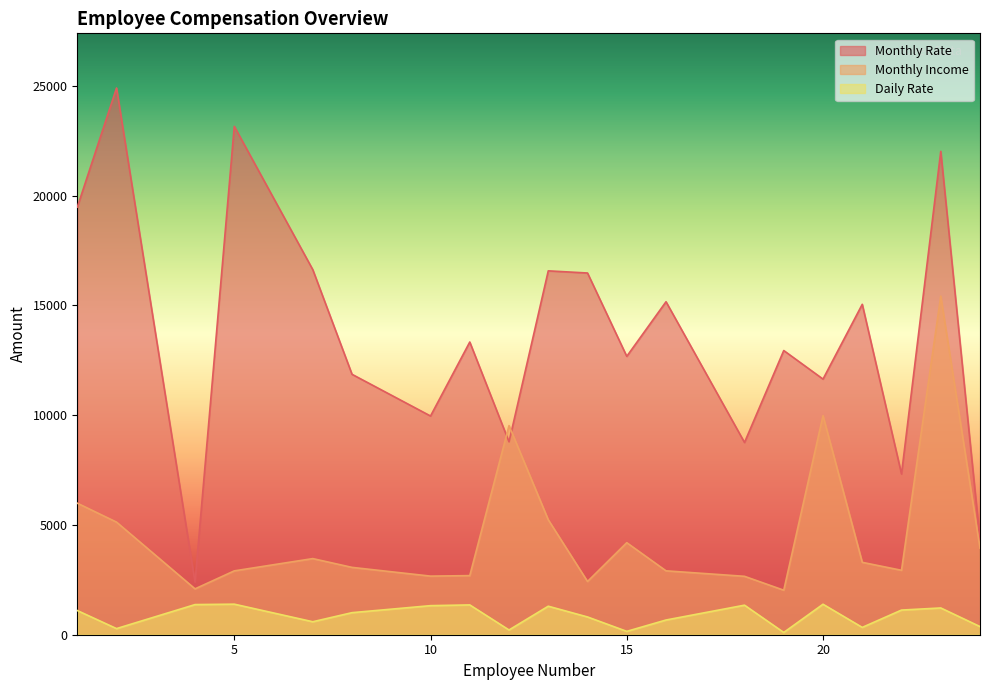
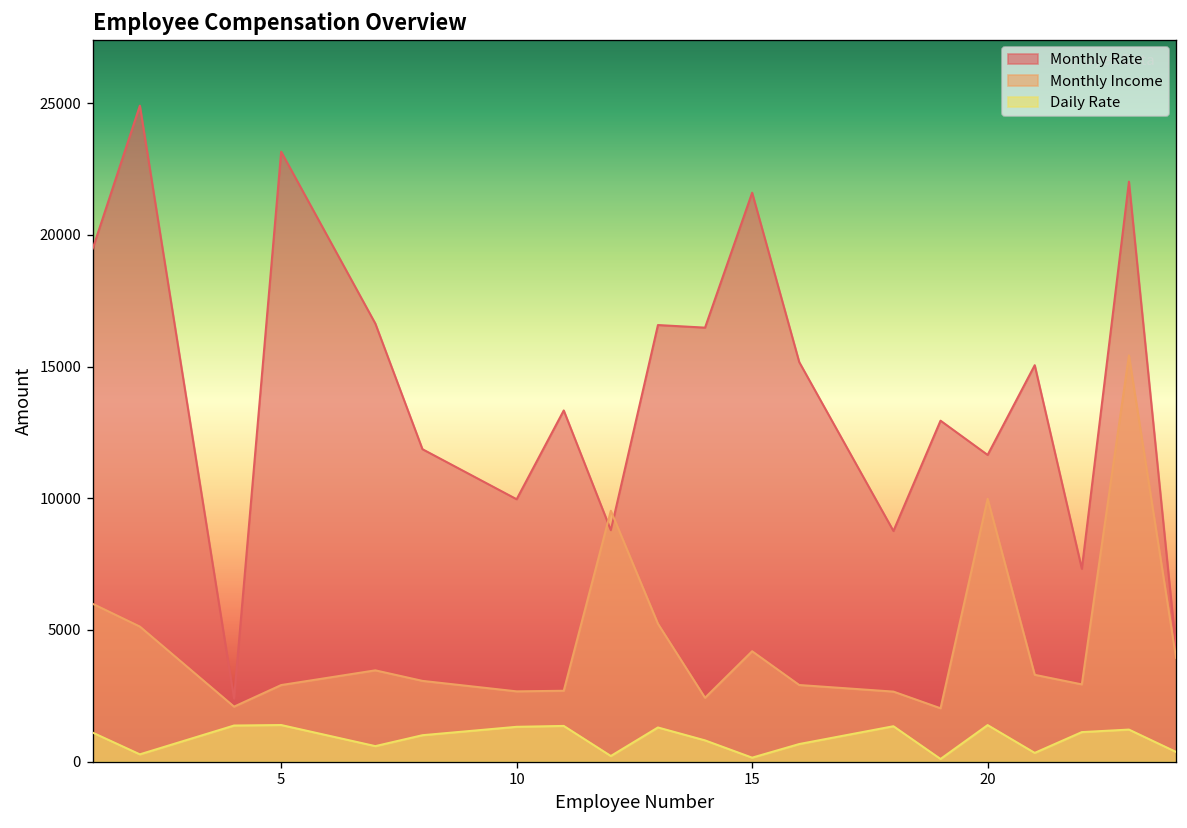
  {
    "Monthly Rate": {
      "5": 23200,
      "10": 10000,
-     "15": 12700,
+     "15": 21600,
      "20": 11600
    }
  }
